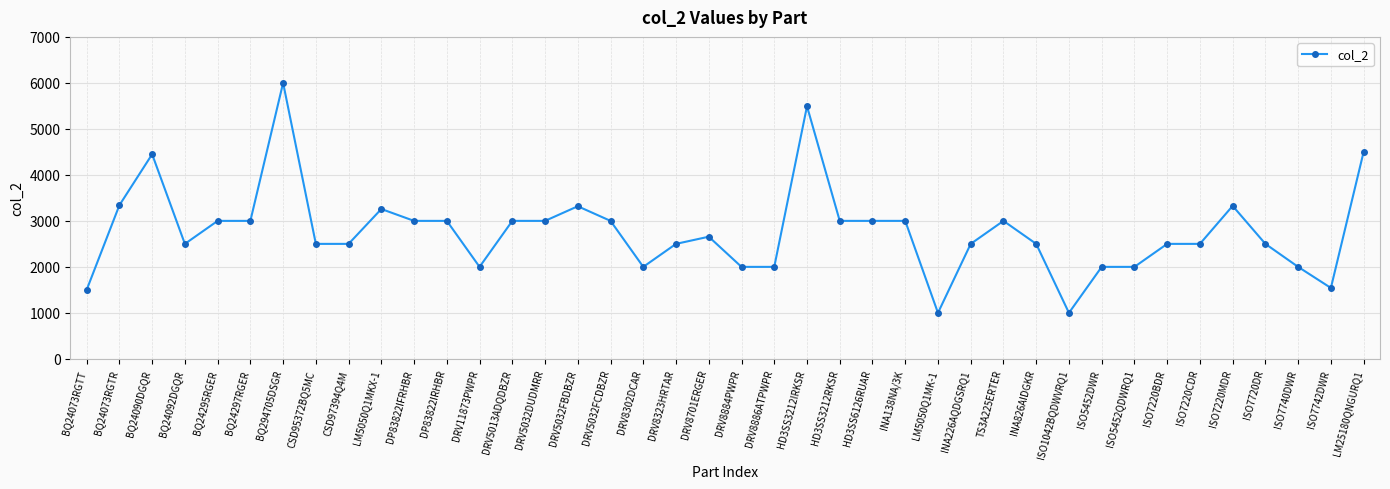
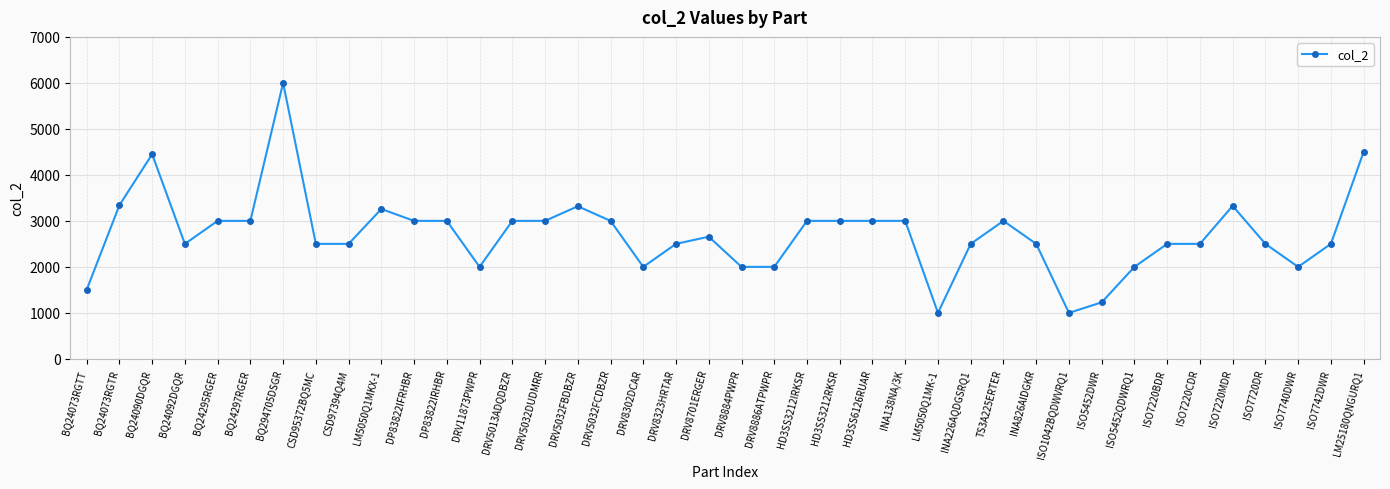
  {
    "BQ24073RGTT": 1500,
    "BQ24073RGTR": 3300,
    "BQ24090DGQR": 4400,
    "BQ24092DGQR": 2500,
    "BQ24295RGER": 3000,
    "BQ24297RGER": 3000,
    "BQ294705DSGR": 6000,
    "CSD95372BQ5MC": 2500,
    "CSD97394Q4M": 2500,
    "LM5050Q1MKX-1": 3300,
    "DP83822IFRHBR": 3000,
    "DP83822IRHBR": 3000,
    "DRV11873PWPR": 2000,
    "DRV5013ADQDBZR": 3000,
    "DRV5032DUDMRR": 3000,
    "DRV5032FBDBZR": 3300,
    "DRV5032FCDBZR": 3000,
    "DRV8302DCAR": 2000,
    "DRV8323HRTAR": 2500,
    "DRV8701ERGER": 2700,
    "DRV8884PWPR": 2000,
    "DRV8886ATPWPR": 2000,
-   "HD3SS3212IRKSR": 5500,
+   "HD3SS3212IRKSR": 3000,
    "HD3SS3212RKSR": 3000,
    "HD3SS6126RUAR": 3000,
    "INA138NA/3K": 3000,
    "LM5050Q1MK-1": 1000,
    "INA226AQDGSRQ1": 2500,
    "TS3A225ERTER": 3000,
    "INA826AIDGKR": 2500,
    "ISO1042BQDWVRQ1": 1000,
-   "ISO5452DWR": 2000,
+   "ISO5452DWR": 1200,
    "ISO5452QDWRQ1": 2000,
    "ISO7220BDR": 2500,
    "ISO7220CDR": 2500,
    "ISO7220MDR": 3300,
    "ISO7720DR": 2500,
    "ISO7740DWR": 2000,
-   "ISO7742DWR": 1500,
+   "ISO7742DWR": 2500,
    "LM25180QNGURQ1": 4500
  }
